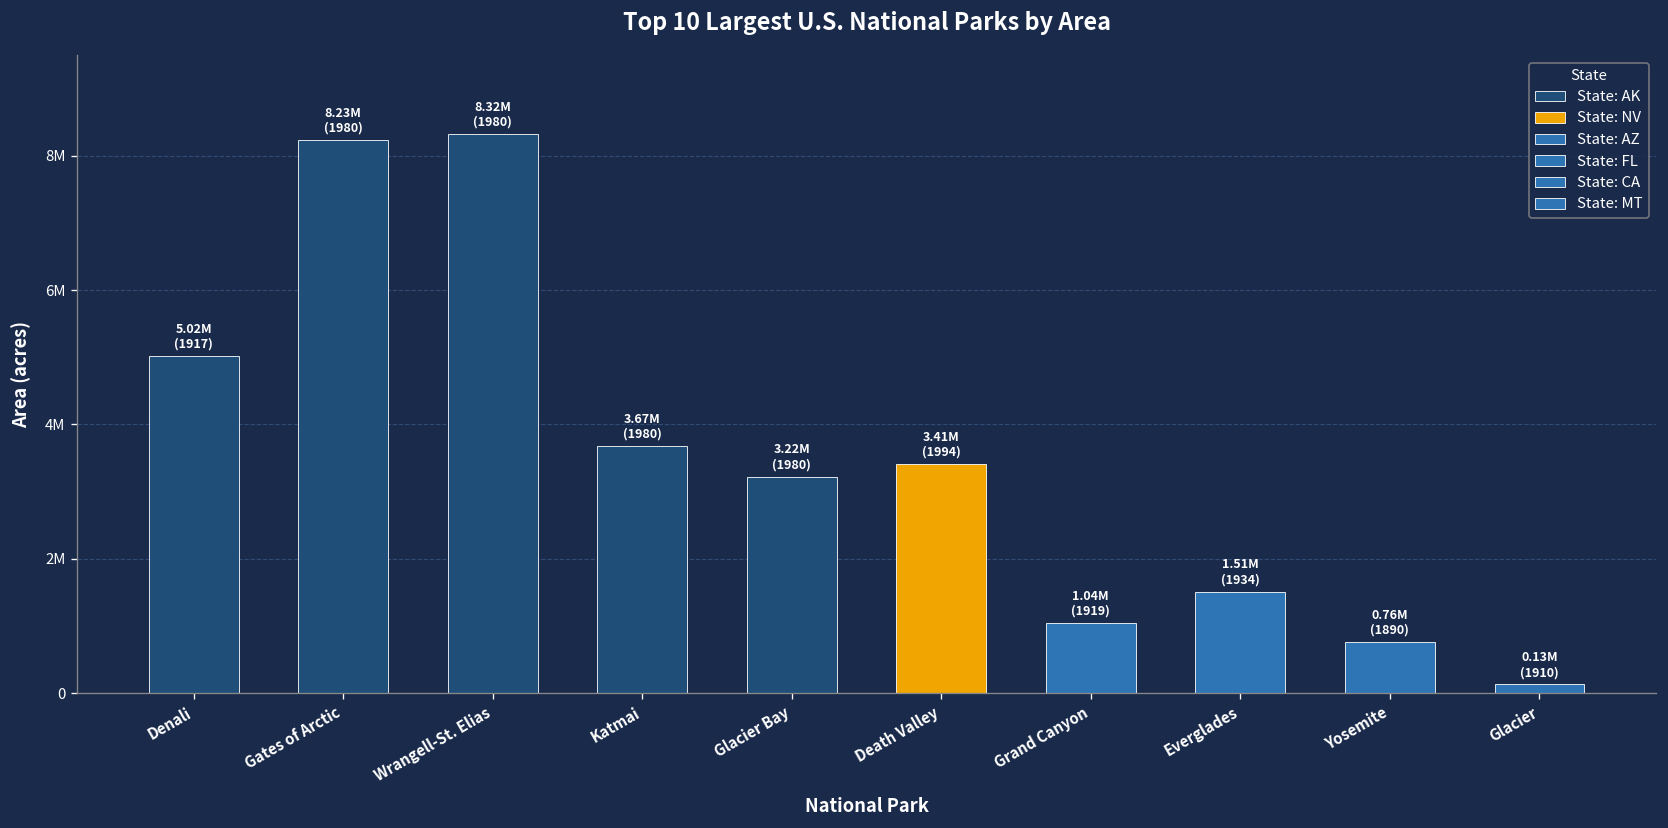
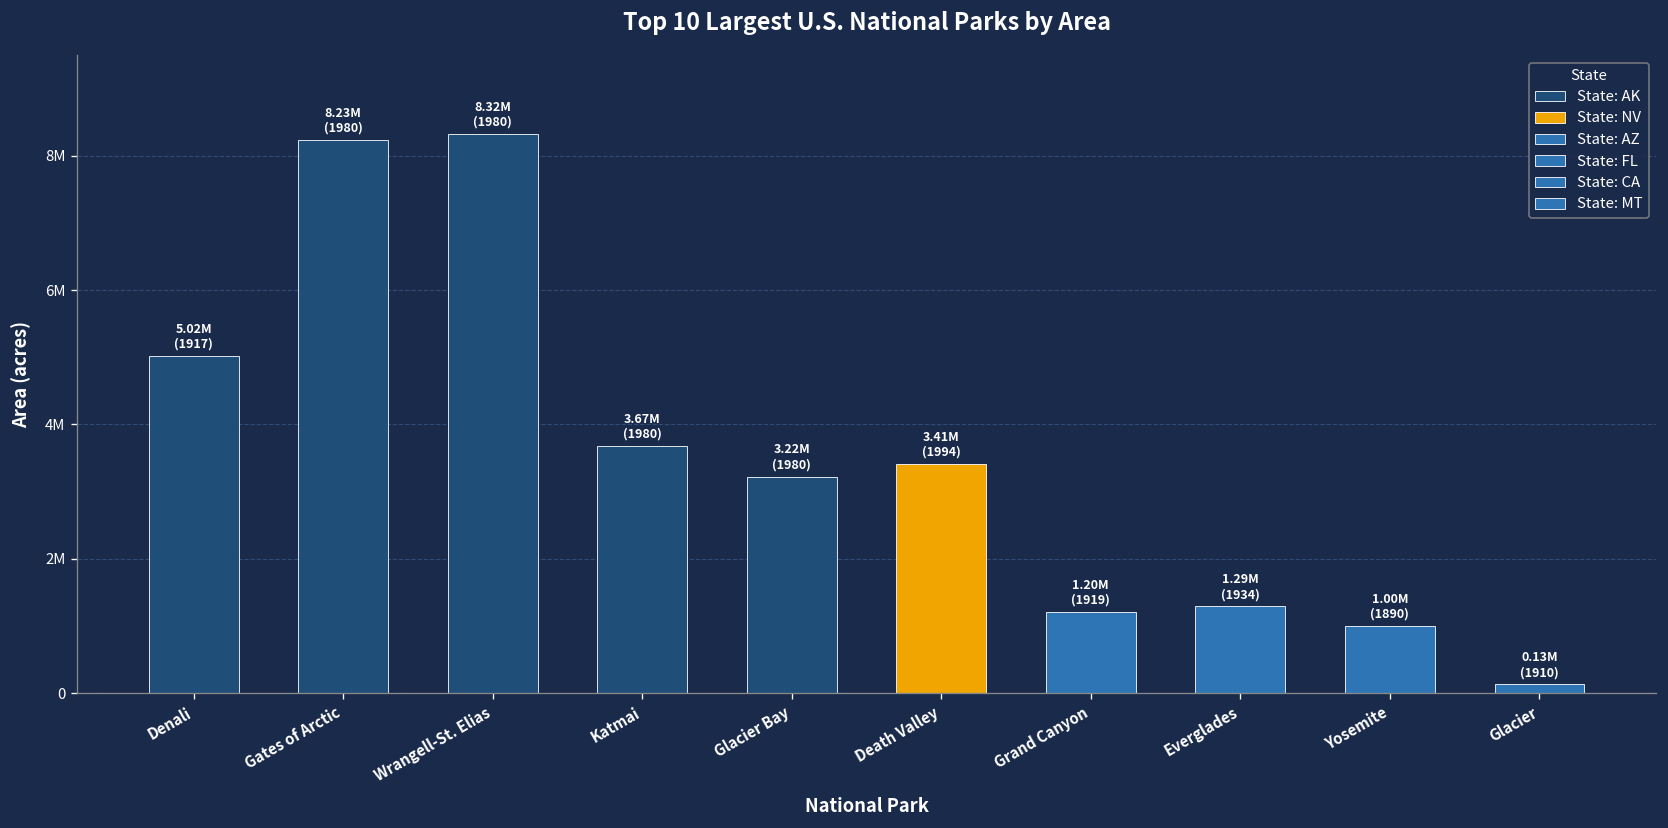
  {
    "Denali": "5.02M",
    "Gates of Arctic": "8.23M",
    "Wrangell-St. Elias": "8.32M",
    "Katmai": "3.67M",
    "Glacier Bay": "3.22M",
    "Death Valley": "3.41M",
-   "Grand Canyon": "1.04M",
-   "Everglades": "1.51M",
-   "Yosemite": "0.76M",
+   "Grand Canyon": "1.20M",
+   "Everglades": "1.29M",
+   "Yosemite": "1.00M",
    "Glacier": "0.13M"
  }
